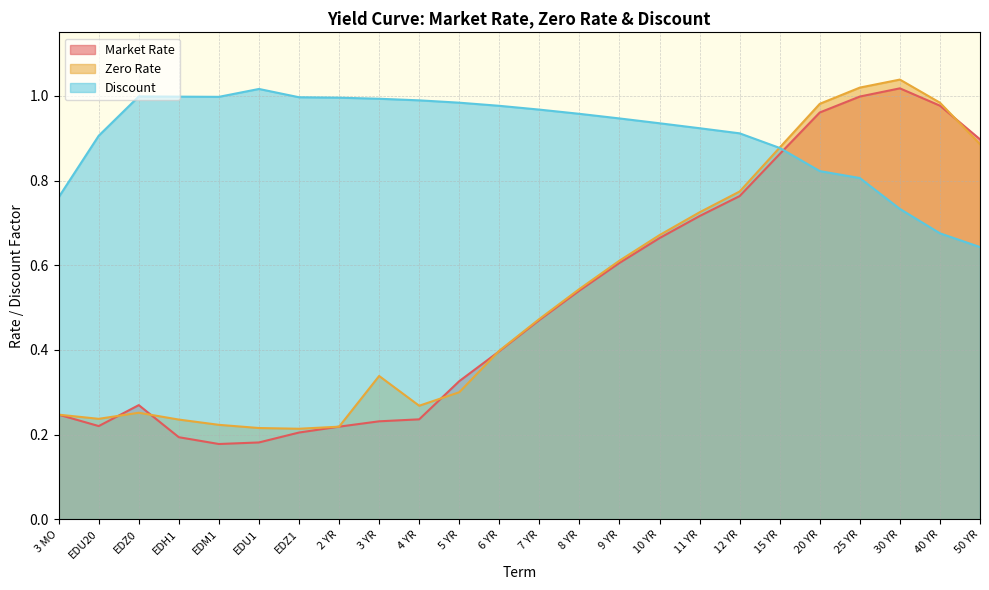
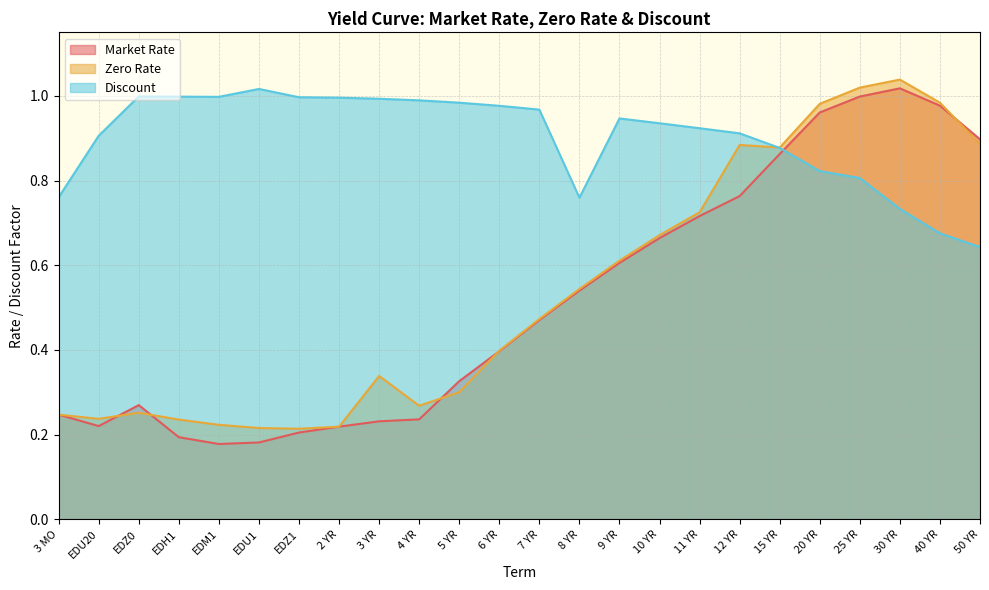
  {
    "Market Rate": {
      "EDU20": 0.22,
      "EDZ0": 0.27,
      "EDH1": 0.19,
      "EDM1": 0.18,
      "EDU1": 0.18,
      "EDZ1": 0.20,
      "3 YR": 0.23,
      "4 YR": 0.24,
      "5 YR": 0.33,
      "10 YR": 0.66,
      "11 YR": 0.72,
      "12 YR": 0.76,
      "15 YR": 0.86,
      "20 YR": 0.96,
      "25 YR": 1.00,
      "30 YR": 1.02,
      "40 YR": 0.98,
      "50 YR": 0.90
    },
    "Zero Rate": {
      "EDU20": 0.24,
      "EDZ0": 0.25,
      "EDH1": 0.24,
      "EDM1": 0.22,
      "EDU1": 0.22,
      "EDZ1": 0.21,
      "3 YR": 0.34,
      "4 YR": 0.27,
      "5 YR": 0.30,
      "10 YR": 0.67,
      "11 YR": 0.72,
-     "12 YR": 0.77,
+     "12 YR": 0.88,
      "20 YR": 0.98,
      "25 YR": 1.02,
      "30 YR": 1.04,
      "40 YR": 0.98,
      "50 YR": 0.89
    },
    "Discount": {
      "3 MO": 0.76,
      "EDU20": 0.91,
      "EDM1": 1.00,
      "EDU1": 1.02,
      "EDZ1": 1.00,
      "2 YR": 1.00,
      "3 YR": 0.99,
      "4 YR": 0.99,
      "5 YR": 0.98,
      "6 YR": 0.98,
      "7 YR": 0.97,
-     "8 YR": 0.96,
+     "8 YR": 0.76,
      "9 YR": 0.95,
      "10 YR": 0.94,
      "11 YR": 0.92,
      "12 YR": 0.91,
      "20 YR": 0.82,
      "25 YR": 0.81,
      "30 YR": 0.73,
      "40 YR": 0.68,
      "50 YR": 0.64
    }
  }
